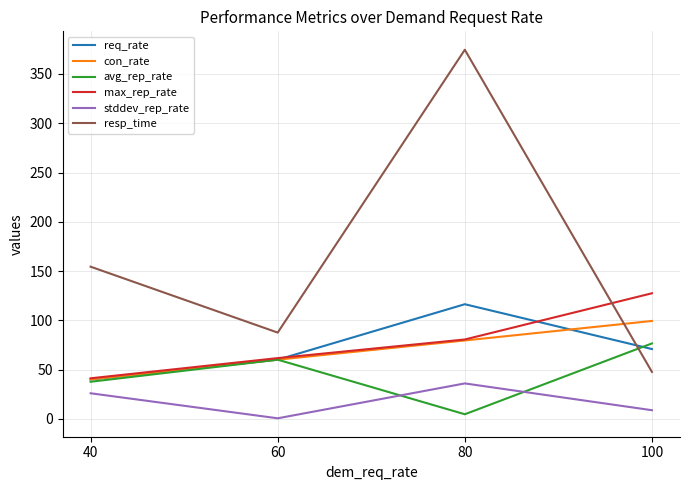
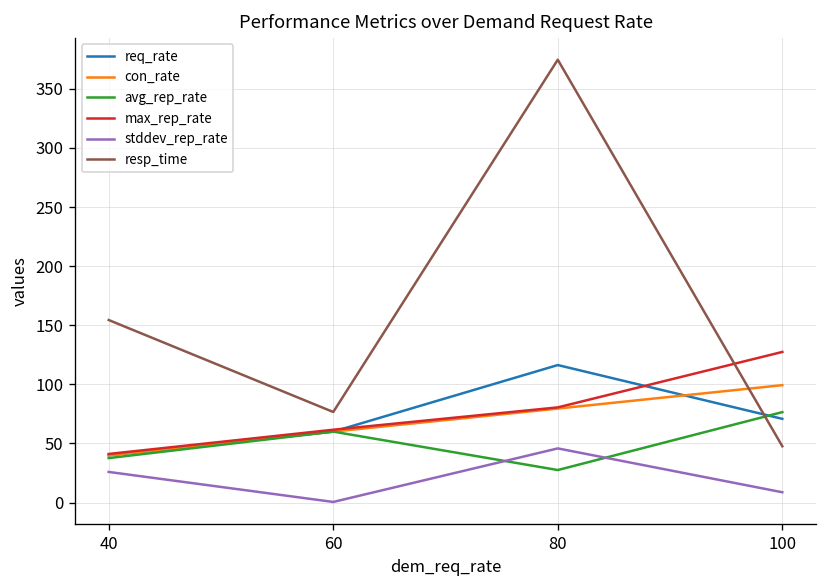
  {
    "req_rate": {
      "80": 120,
      "100": 70
    },
    "con_rate": {
      "100": 100
    },
    "avg_rep_rate": {
-     "80": 0,
+     "80": 30,
      "100": 80
    },
    "max_rep_rate": {
      "100": 130
    },
    "stddev_rep_rate": {
      "40": 30,
      "60": 0,
-     "80": 40,
+     "80": 50,
      "100": 10
    },
    "resp_time": {
      "40": 150,
-     "60": 90,
+     "60": 80,
      "80": 370,
      "100": 50
    }
  }
